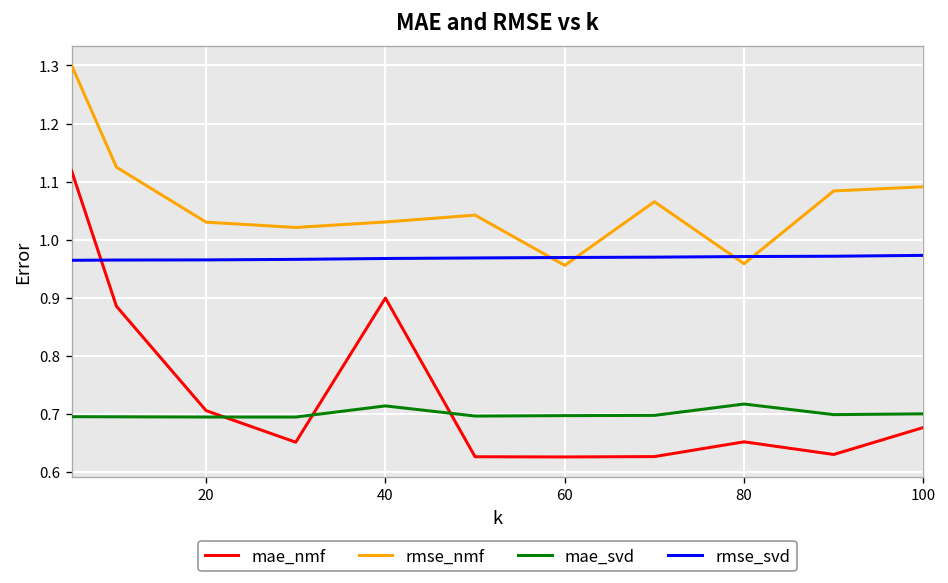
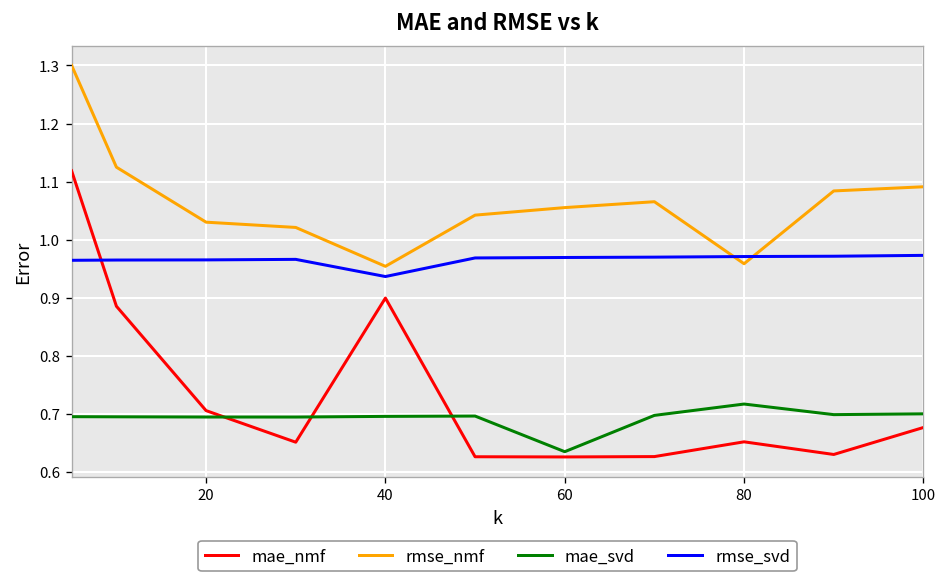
  {
    "mae_nmf": {
      "20": 0.71,
      "40": 0.90,
      "60": 0.63,
      "80": 0.65,
      "100": 0.68
    },
    "rmse_nmf": {
      "20": 1.03,
-     "40": 1.03,
-     "60": 0.96,
+     "40": 0.95,
+     "60": 1.06,
      "80": 0.96,
      "100": 1.09
    },
    "mae_svd": {
      "20": 0.69,
-     "40": 0.71,
-     "60": 0.70,
+     "40": 0.70,
+     "60": 0.63,
      "80": 0.72,
      "100": 0.70
    },
    "rmse_svd": {
      "20": 0.97,
-     "40": 0.97,
+     "40": 0.94,
      "60": 0.97,
      "80": 0.97,
      "100": 0.97
    }
  }
